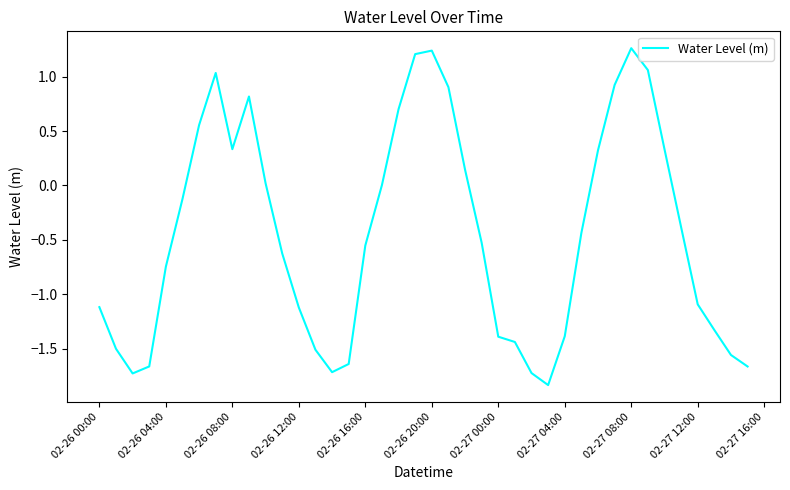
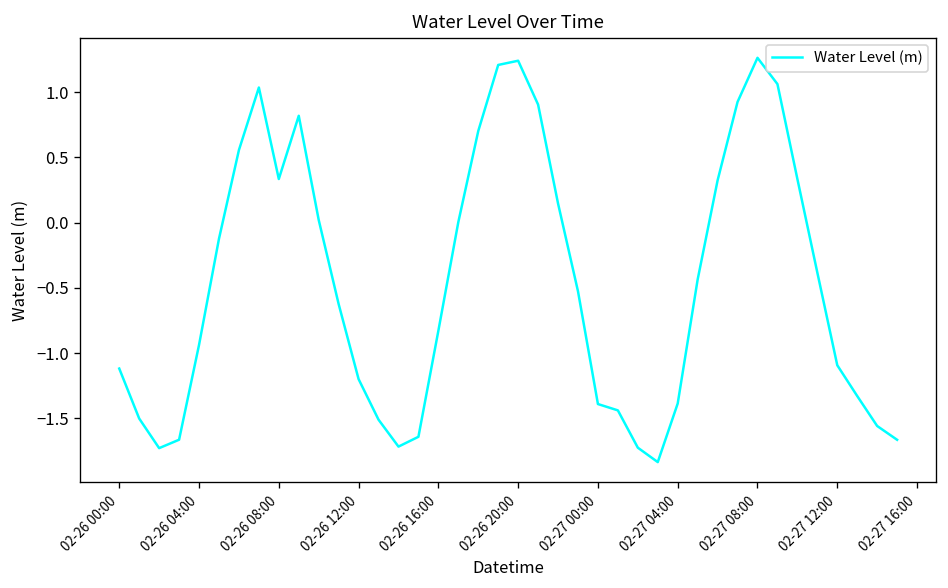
  {
    "02-26 00:00": -1.12,
-   "02-26 04:00": -0.75,
+   "02-26 04:00": -0.94,
    "02-26 08:00": 0.33,
-   "02-26 12:00": -1.12,
-   "02-26 16:00": -0.55,
+   "02-26 12:00": -1.20,
+   "02-26 16:00": -0.83,
    "02-26 20:00": 1.24,
    "02-27 00:00": -1.39,
    "02-27 04:00": -1.39,
    "02-27 08:00": 1.26,
    "02-27 12:00": -1.09
  }
